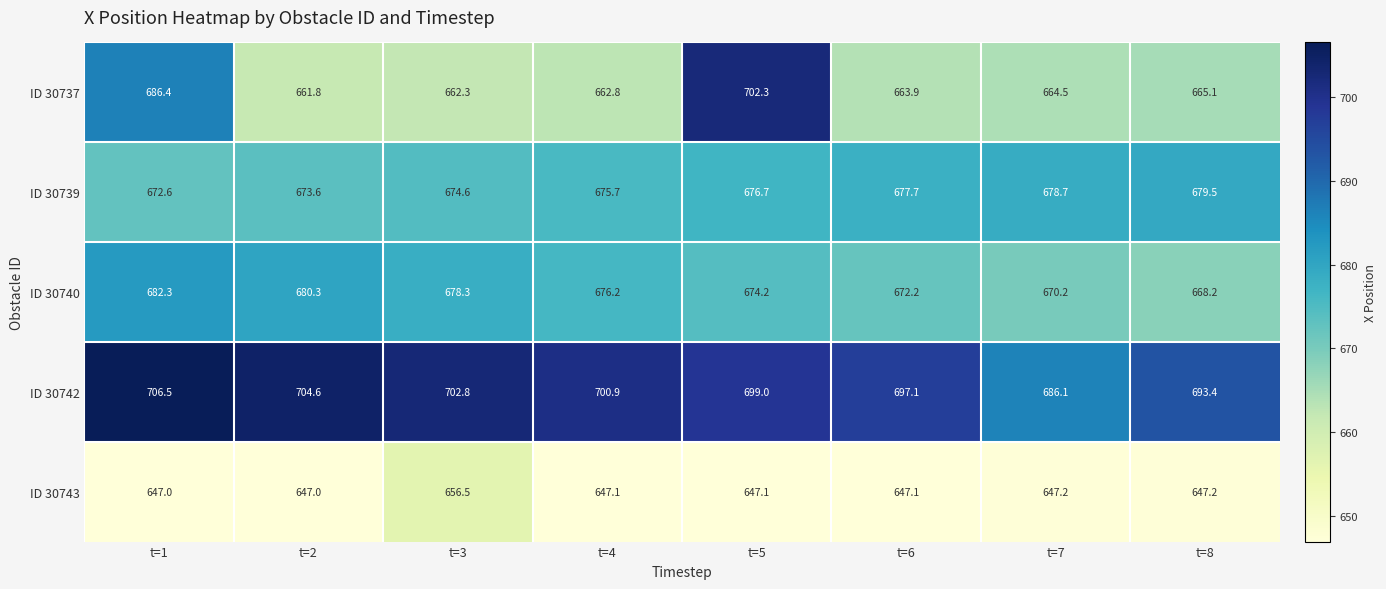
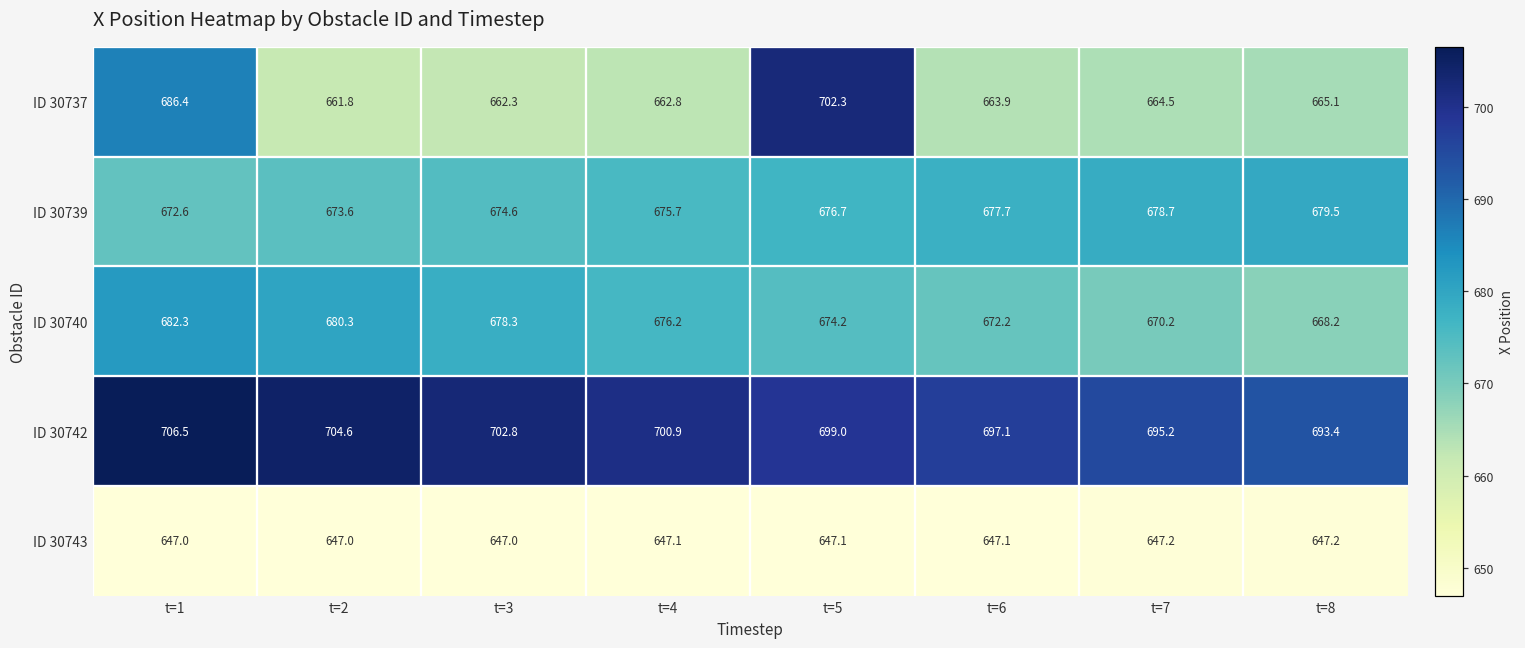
  {
    "ID 30737": {
      "t=1": 686.4,
      "t=2": 661.8,
      "t=3": 662.3,
      "t=4": 662.8,
      "t=5": 702.3,
      "t=6": 663.9,
      "t=7": 664.5,
      "t=8": 665.1
    },
    "ID 30739": {
      "t=1": 672.6,
      "t=2": 673.6,
      "t=3": 674.6,
      "t=4": 675.7,
      "t=5": 676.7,
      "t=6": 677.7,
      "t=7": 678.7,
      "t=8": 679.5
    },
    "ID 30740": {
      "t=1": 682.3,
      "t=2": 680.3,
      "t=3": 678.3,
      "t=4": 676.2,
      "t=5": 674.2,
      "t=6": 672.2,
      "t=7": 670.2,
      "t=8": 668.2
    },
    "ID 30742": {
      "t=1": 706.5,
      "t=2": 704.6,
      "t=3": 702.8,
      "t=4": 700.9,
      "t=5": 699.0,
      "t=6": 697.1,
-     "t=7": 686.1,
+     "t=7": 695.2,
      "t=8": 693.4
    },
    "ID 30743": {
      "t=1": 647.0,
      "t=2": 647.0,
-     "t=3": 656.5,
+     "t=3": 647.0,
      "t=4": 647.1,
      "t=5": 647.1,
      "t=6": 647.1,
      "t=7": 647.2,
      "t=8": 647.2
    }
  }
